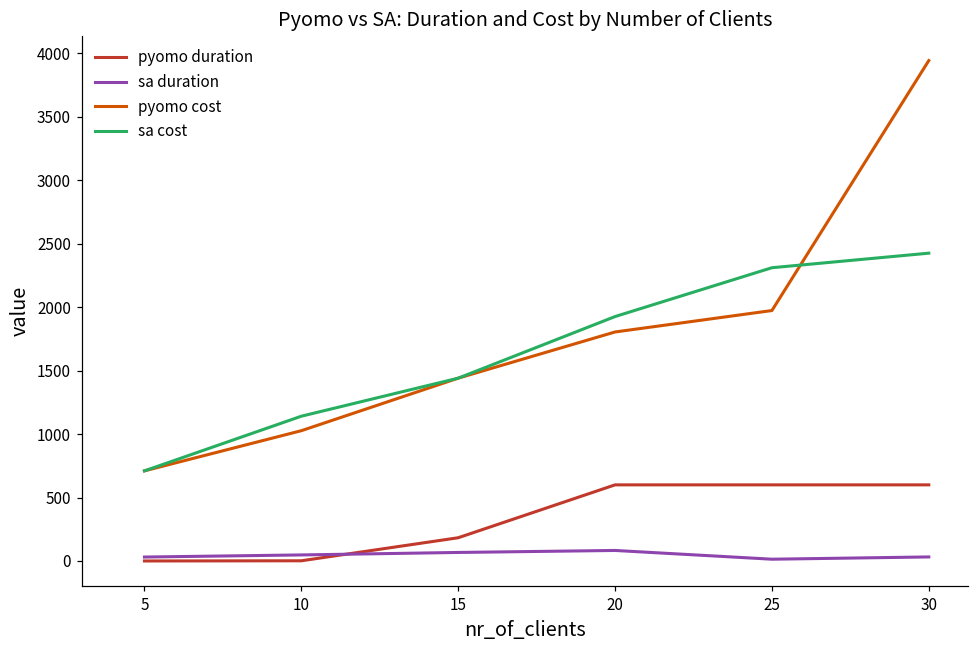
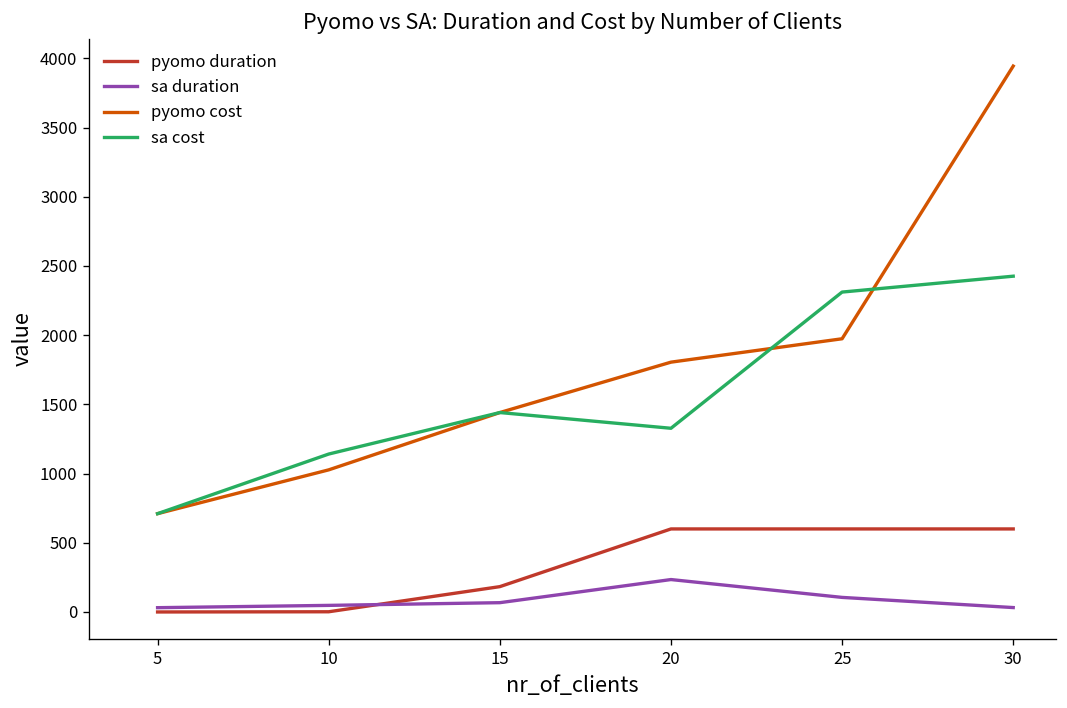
  {
    "sa duration": {
      "5": 30,
      "10": 50,
      "15": 70,
-     "20": 80,
-     "25": 10,
+     "20": 230,
+     "25": 110,
      "30": 30
    },
    "sa cost": {
      "10": 1140,
-     "20": 1930,
+     "20": 1330,
      "25": 2310,
      "30": 2430
    }
  }
